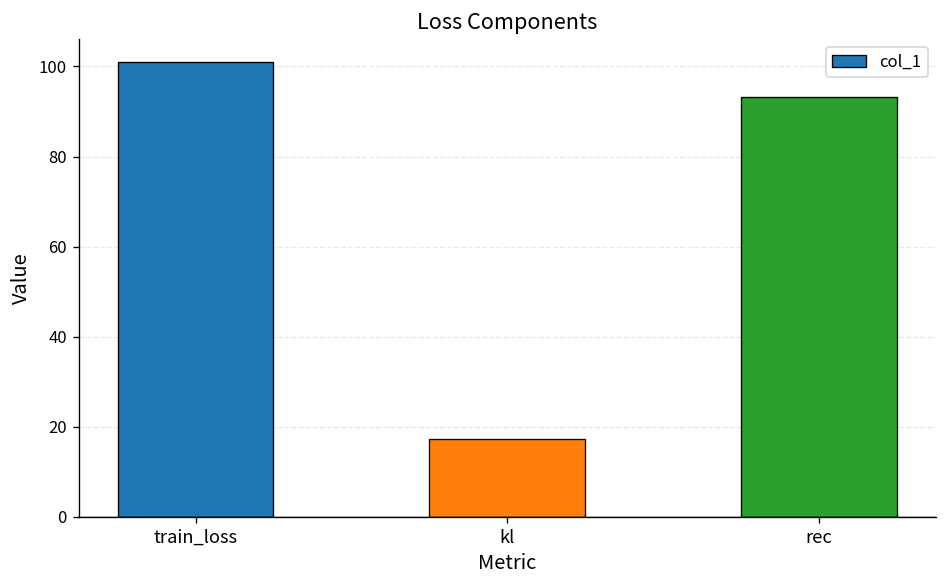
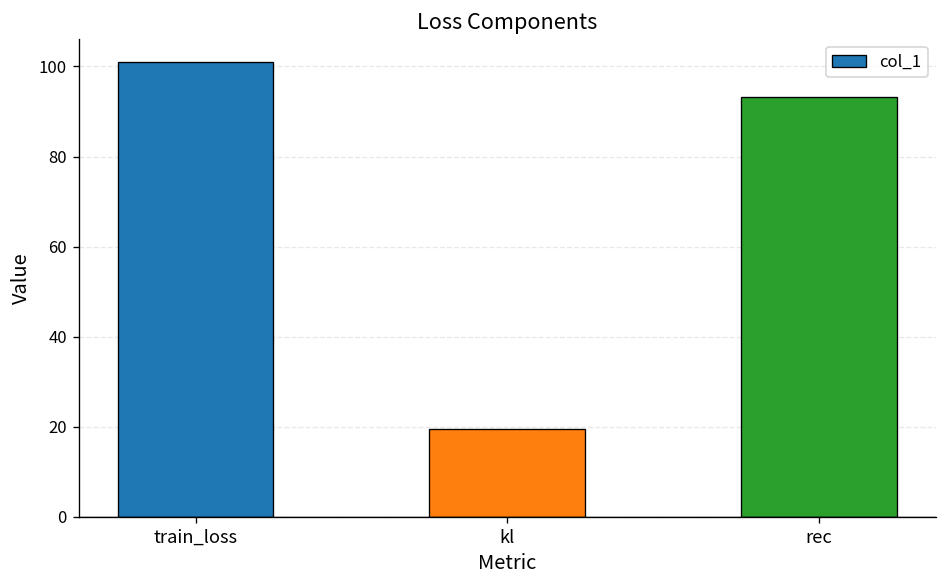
  {
    "train_loss": 101,
-   "kl": 17,
+   "kl": 20,
    "rec": 93
  }
